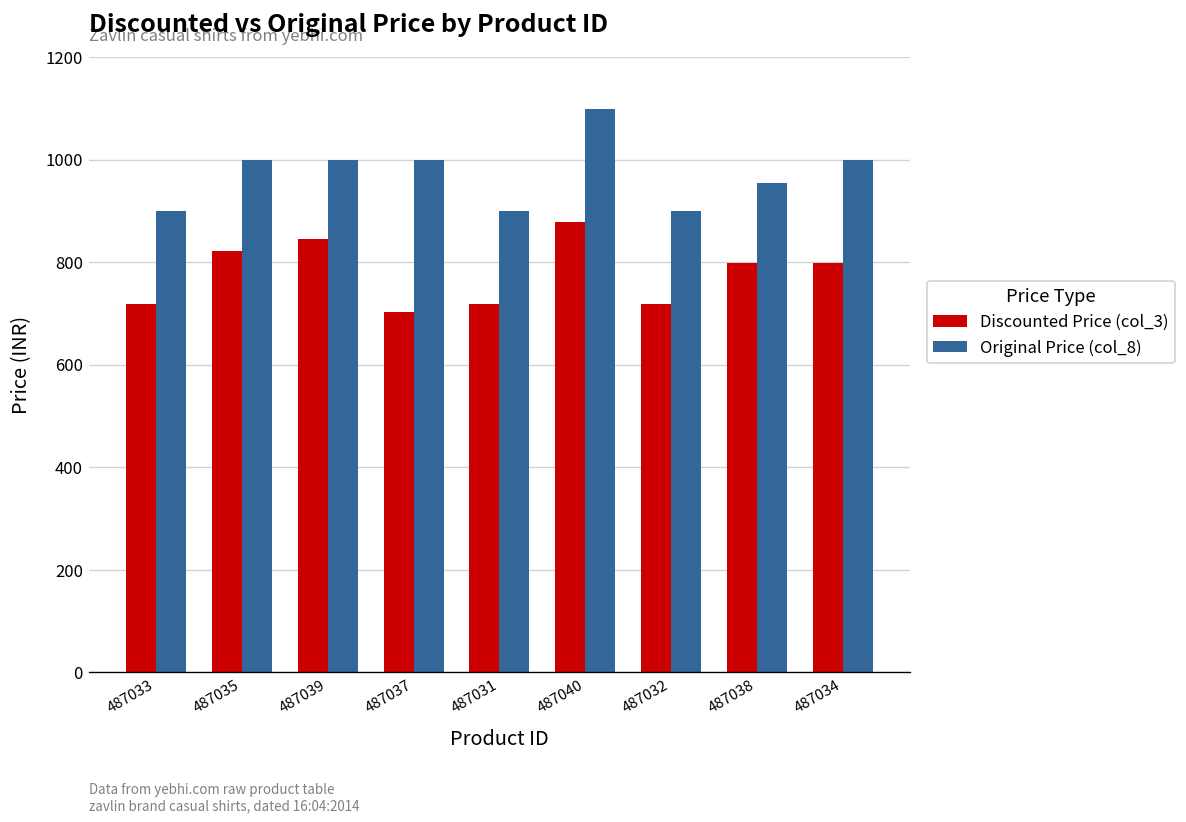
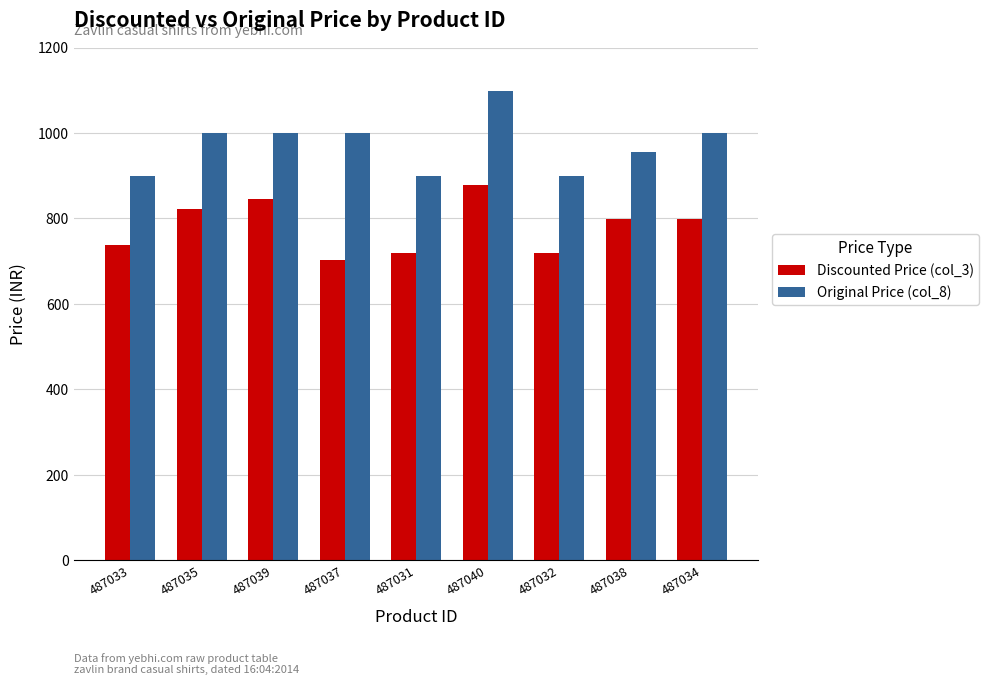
  {
    "Discounted Price (col_3)": {
-     "487033": 720,
+     "487033": 740,
      "487035": 820,
      "487039": 850,
      "487037": 700,
      "487031": 720,
      "487040": 880,
      "487032": 720,
      "487038": 800,
      "487034": 800
    },
    "Original Price (col_8)": {
      "487033": 900,
      "487035": 1000,
      "487039": 1000,
      "487037": 1000,
      "487031": 900,
      "487040": 1100,
      "487032": 900,
      "487038": 960,
      "487034": 1000
    }
  }
